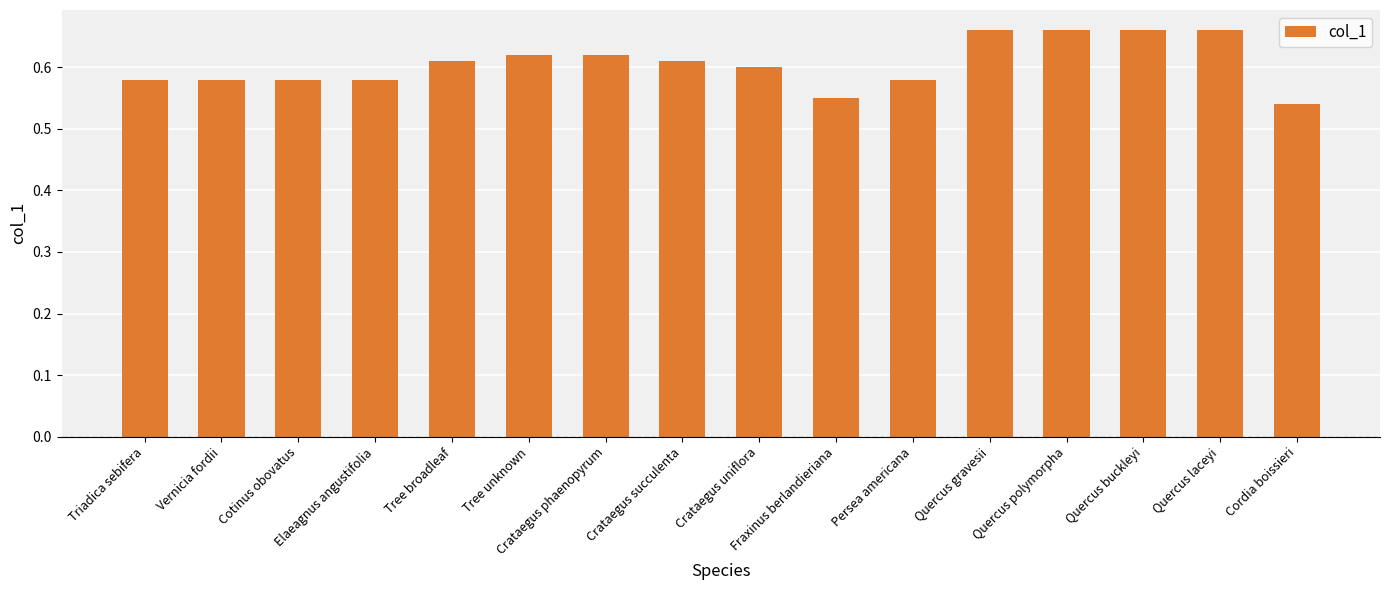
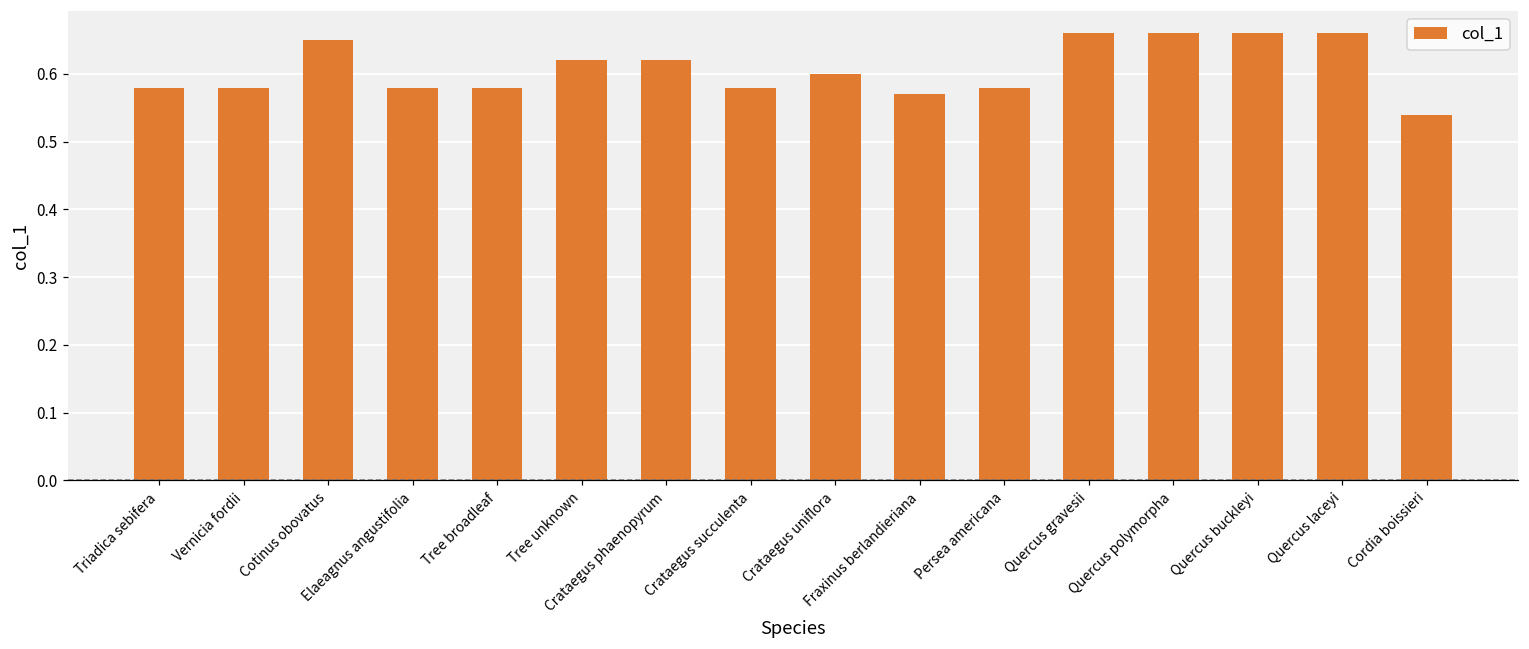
  {
    "Triadica sebifera": 0.58,
    "Vernicia fordii": 0.58,
-   "Cotinus obovatus": 0.58,
+   "Cotinus obovatus": 0.65,
    "Elaeagnus angustifolia": 0.58,
-   "Tree broadleaf": 0.61,
+   "Tree broadleaf": 0.58,
    "Tree unknown": 0.62,
    "Crataegus phaenopyrum": 0.62,
-   "Crataegus succulenta": 0.61,
+   "Crataegus succulenta": 0.58,
    "Crataegus uniflora": 0.60,
-   "Fraxinus berlandieriana": 0.55,
+   "Fraxinus berlandieriana": 0.57,
    "Persea americana": 0.58,
    "Quercus gravesii": 0.66,
    "Quercus polymorpha": 0.66,
    "Quercus buckleyi": 0.66,
    "Quercus laceyi": 0.66,
    "Cordia boissieri": 0.54
  }
